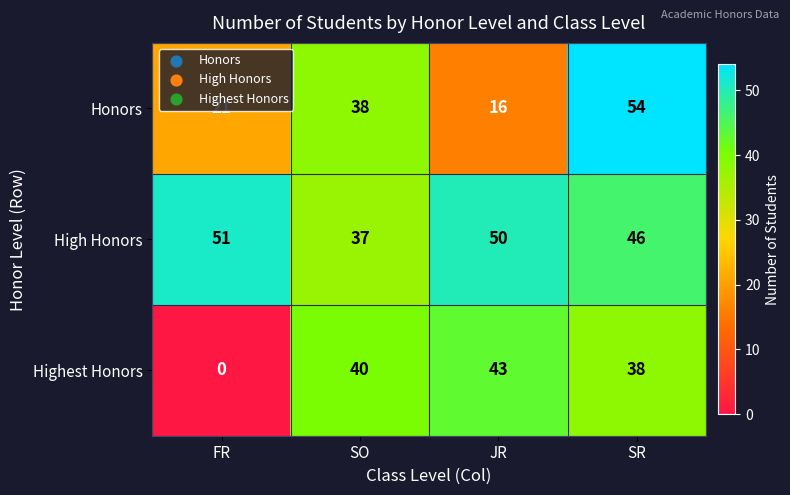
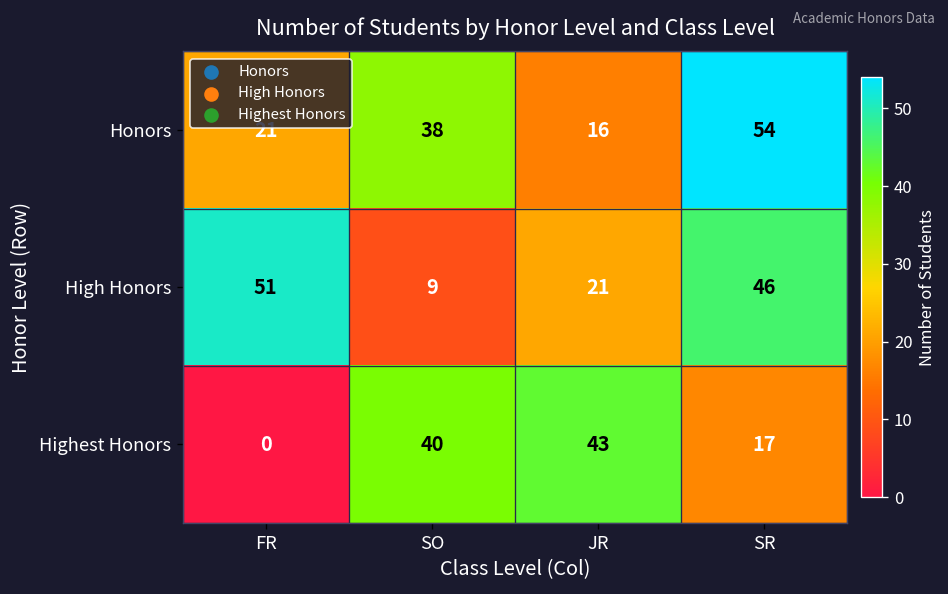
  {
    "Honors": {
      "SO": 38,
      "JR": 16,
      "SR": 54
    },
    "High Honors": {
      "FR": 51,
-     "SO": 37,
-     "JR": 50,
+     "SO": 9,
+     "JR": 21,
      "SR": 46
    },
    "Highest Honors": {
      "FR": 0,
      "SO": 40,
      "JR": 43,
-     "SR": 38
+     "SR": 17
    }
  }
